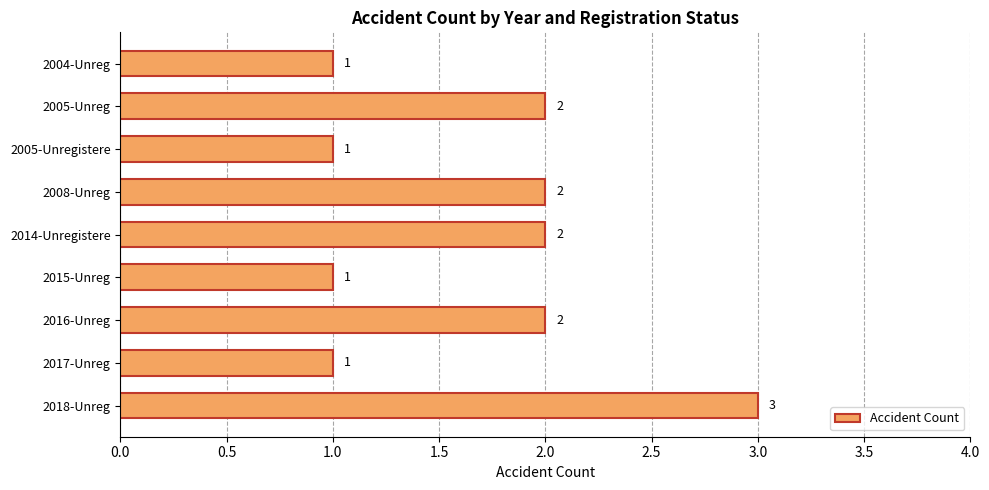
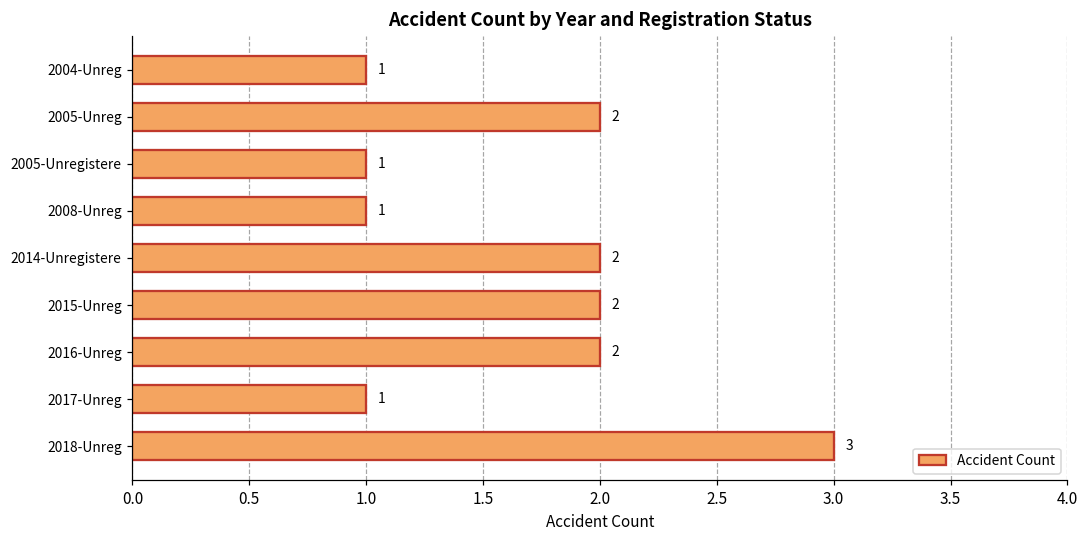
  {
    "2004-Unreg": 1,
    "2005-Unreg": 2,
    "2005-Unregistere": 1,
-   "2008-Unreg": 2,
+   "2008-Unreg": 1,
    "2014-Unregistere": 2,
-   "2015-Unreg": 1,
+   "2015-Unreg": 2,
    "2016-Unreg": 2,
    "2017-Unreg": 1,
    "2018-Unreg": 3
  }
